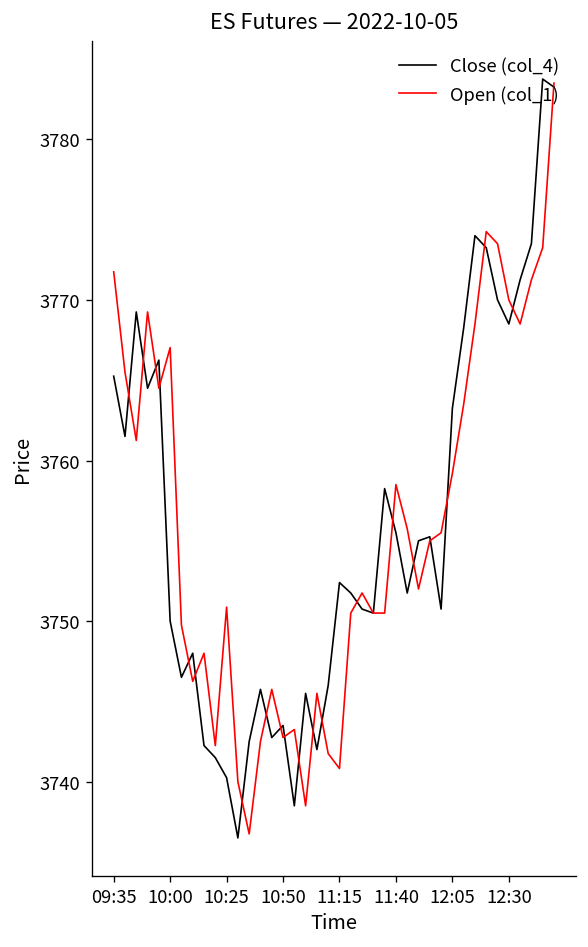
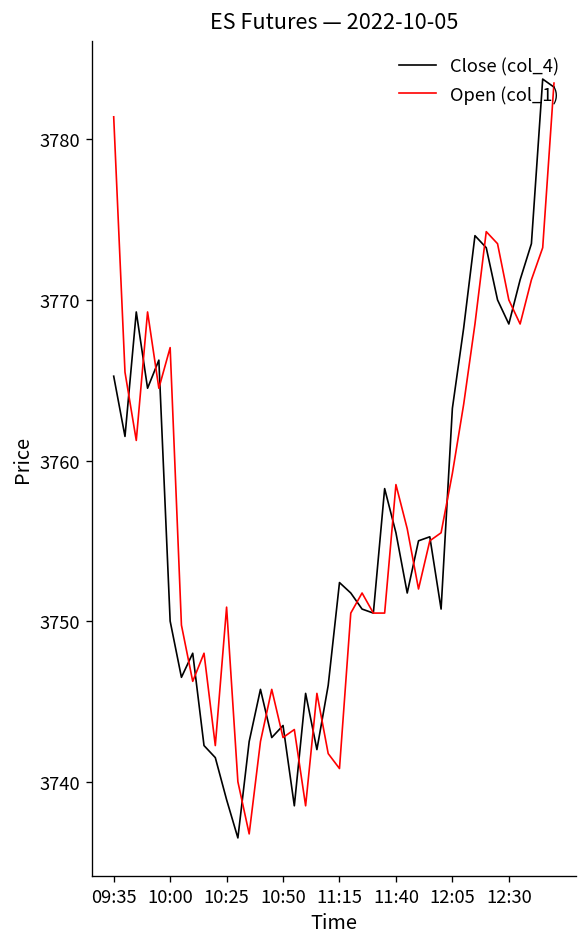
  {
    "Close (col_4)": {
      "09:35": 3765.3,
      "10:00": 3750.0,
-     "10:25": 3740.3,
+     "10:25": 3738.9,
      "10:50": 3743.5,
      "11:15": 3752.4,
      "11:40": 3755.5,
      "12:05": 3763.3,
      "12:30": 3768.5
    },
    "Open (col_1)": {
-     "09:35": 3771.8,
+     "09:35": 3781.4,
      "10:00": 3767.0,
      "10:25": 3750.9,
      "10:50": 3742.8,
      "11:15": 3740.8,
      "11:40": 3758.5,
      "12:05": 3759.2,
      "12:30": 3770.0
    }
  }
